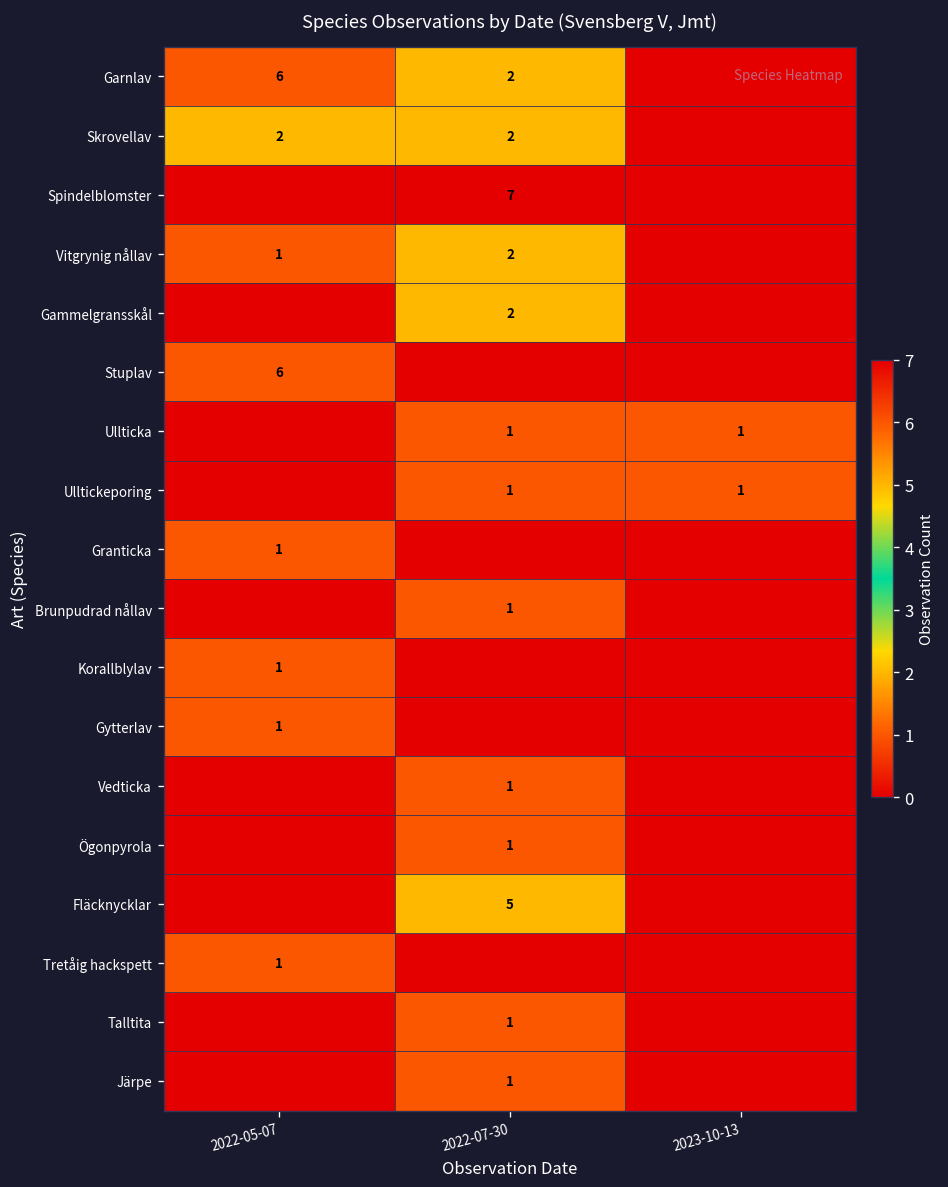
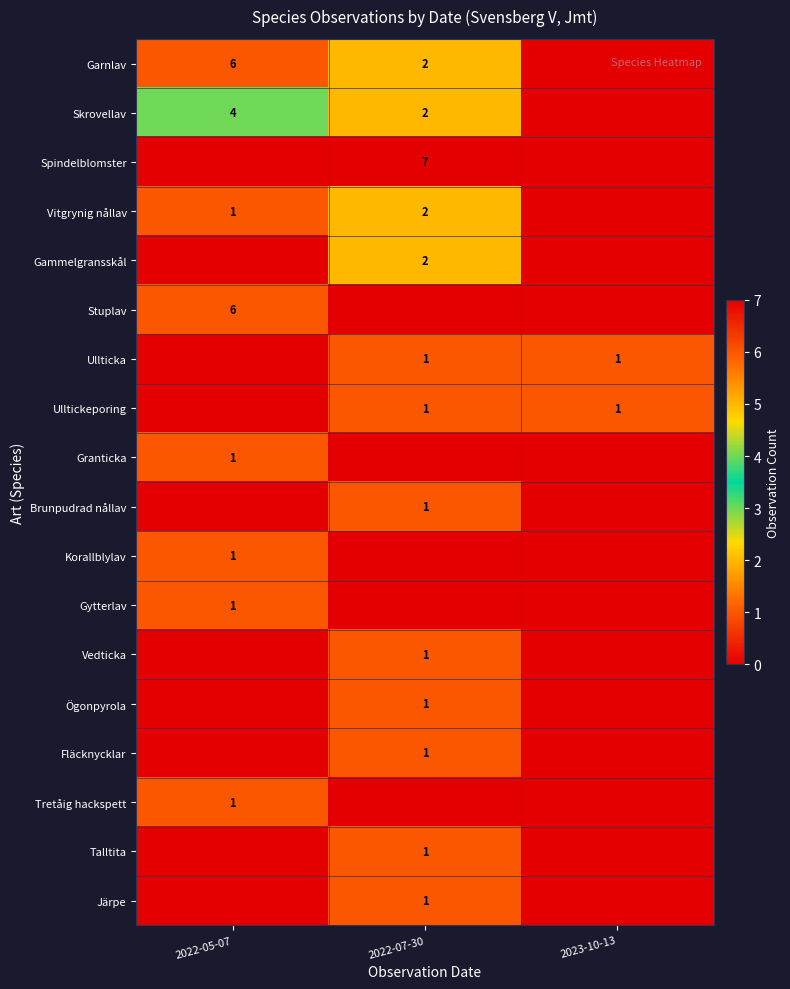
  {
    "Garnlav": {
      "2022-05-07": 6,
      "2022-07-30": 2
    },
    "Skrovellav": {
-     "2022-05-07": 2,
+     "2022-05-07": 4,
      "2022-07-30": 2
    },
    "Spindelblomster": {
      "2022-07-30": 7
    },
    "Vitgrynig nållav": {
      "2022-05-07": 1,
      "2022-07-30": 2
    },
    "Gammelgransskål": {
      "2022-07-30": 2
    },
    "Stuplav": {
      "2022-05-07": 6
    },
    "Ullticka": {
      "2022-07-30": 1,
      "2023-10-13": 1
    },
    "Ulltickeporing": {
      "2022-07-30": 1,
      "2023-10-13": 1
    },
    "Granticka": {
      "2022-05-07": 1
    },
    "Brunpudrad nållav": {
      "2022-07-30": 1
    },
    "Korallblylav": {
      "2022-05-07": 1
    },
    "Gytterlav": {
      "2022-05-07": 1
    },
    "Vedticka": {
      "2022-07-30": 1
    },
    "Ögonpyrola": {
      "2022-07-30": 1
    },
    "Fläcknycklar": {
-     "2022-07-30": 5
+     "2022-07-30": 1
    },
    "Tretåig hackspett": {
      "2022-05-07": 1
    },
    "Talltita": {
      "2022-07-30": 1
    },
    "Järpe": {
      "2022-07-30": 1
    }
  }
